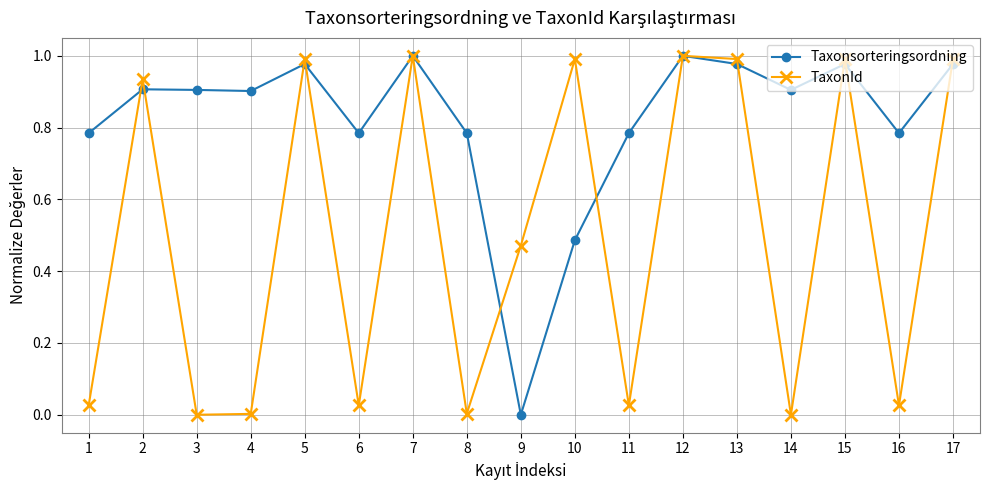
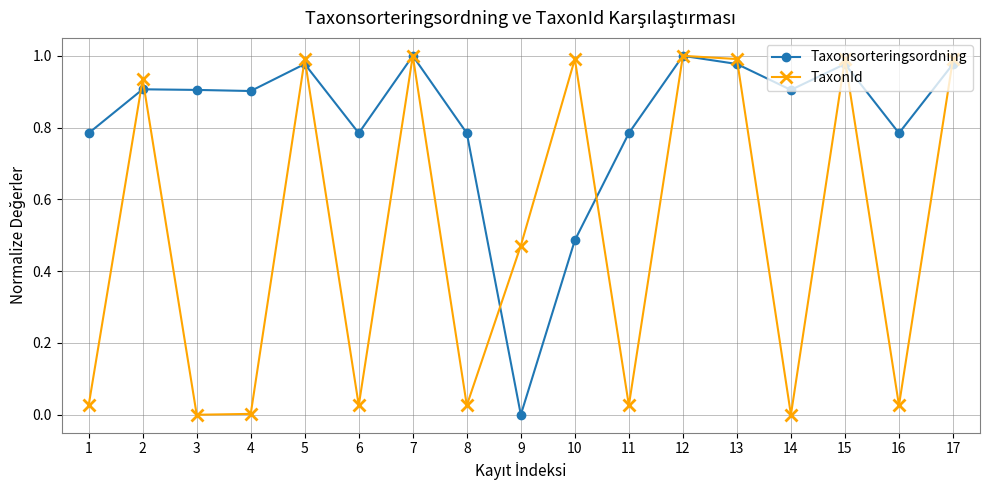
  {
    "Taxonsorteringsordning": {
      "1": 0.78,
      "2": 0.91,
      "3": 0.91,
      "4": 0.90,
      "5": 0.98,
      "6": 0.78,
      "8": 0.78,
      "9": 0.00,
      "10": 0.49,
      "11": 0.78,
      "13": 0.98,
      "16": 0.78
    },
    "TaxonId": {
      "1": 0.03,
      "2": 0.93,
      "3": 0.00,
      "4": 0.00,
      "5": 0.99,
      "6": 0.03,
-     "8": 0.00,
+     "8": 0.03,
      "9": 0.47,
      "10": 0.99,
      "11": 0.03,
      "13": 0.99,
      "14": 0.00,
      "16": 0.03
    }
  }
